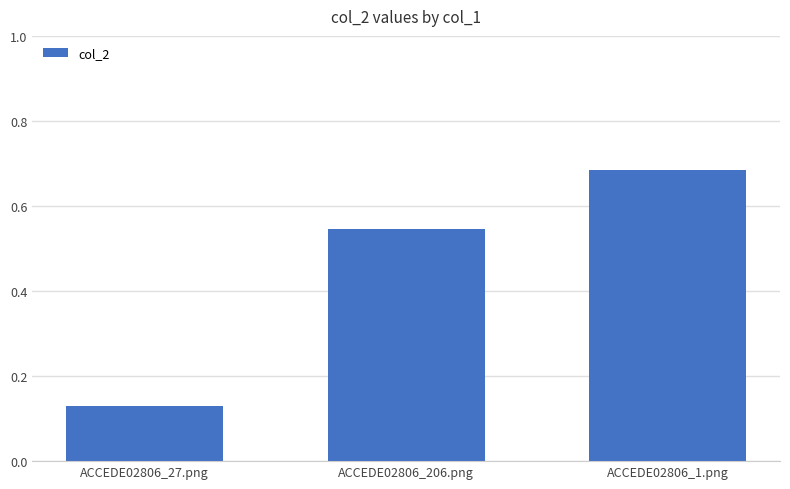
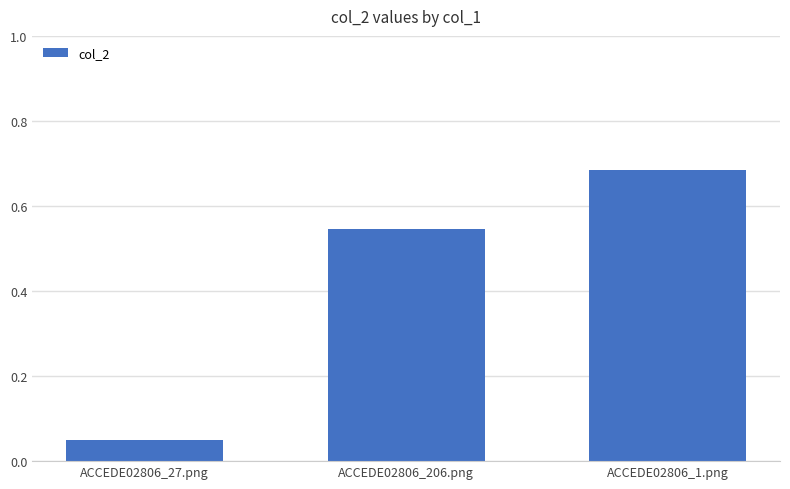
  {
-   "ACCEDE02806_27.png": 0.13,
+   "ACCEDE02806_27.png": 0.05,
    "ACCEDE02806_206.png": 0.54,
    "ACCEDE02806_1.png": 0.68
  }
